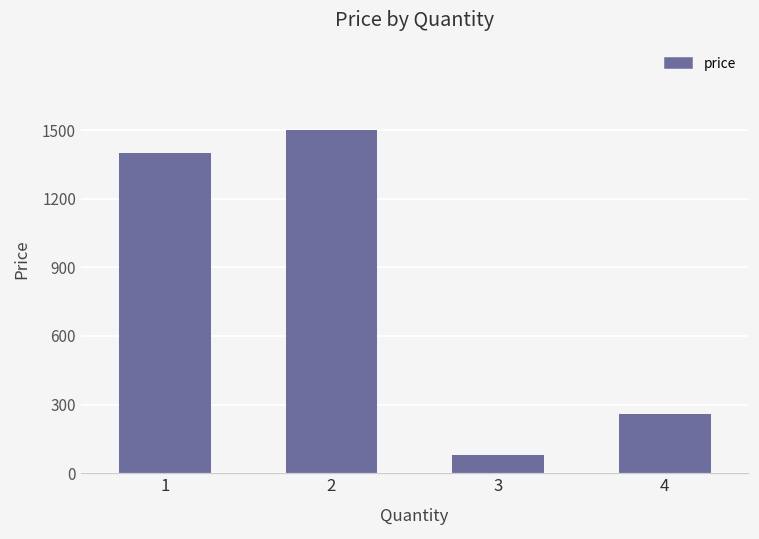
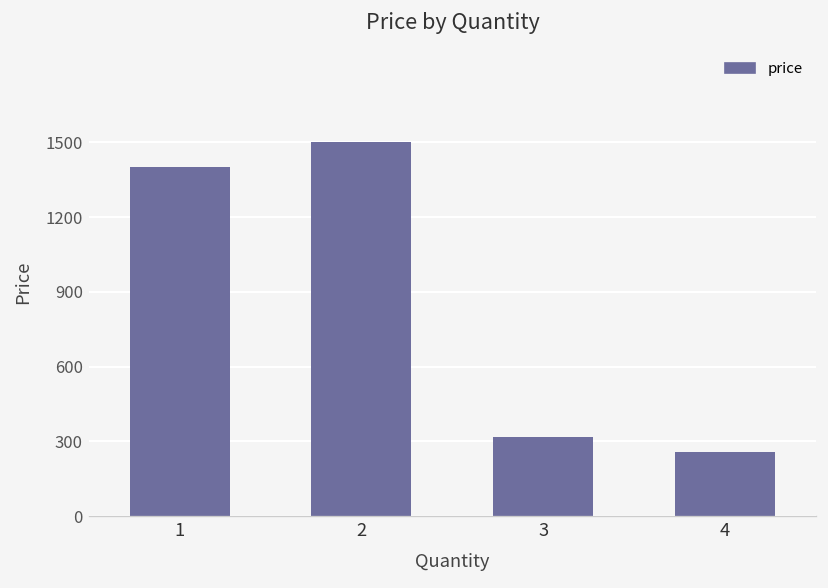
  {
    "1": 1400,
    "2": 1500,
-   "3": 80,
+   "3": 320,
    "4": 260
  }
